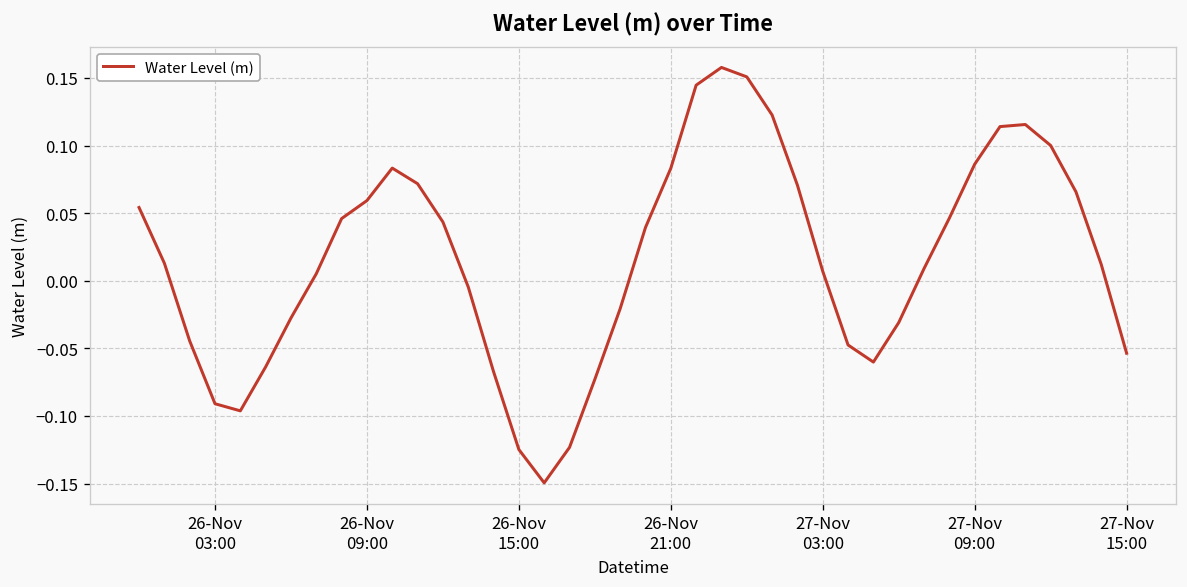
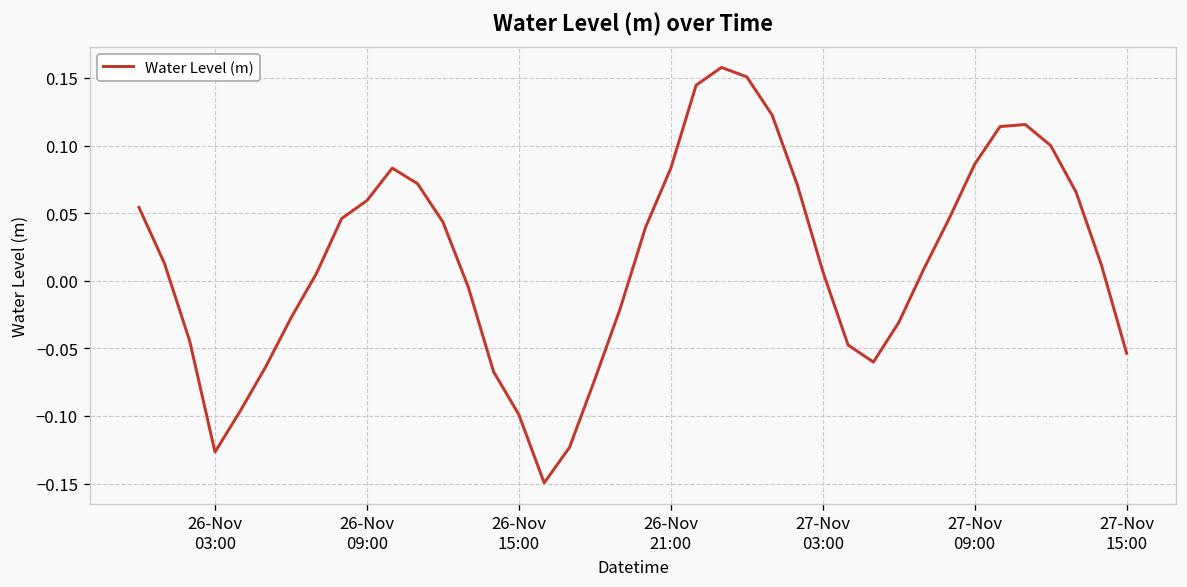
  {
-   "26-Nov 03:00": -0.091,
+   "26-Nov 03:00": -0.127,
    "26-Nov 09:00": 0.059,
-   "26-Nov 15:00": -0.125,
+   "26-Nov 15:00": -0.099,
    "26-Nov 21:00": 0.083,
    "27-Nov 03:00": 0.007,
    "27-Nov 09:00": 0.086,
    "27-Nov 15:00": -0.054
  }
